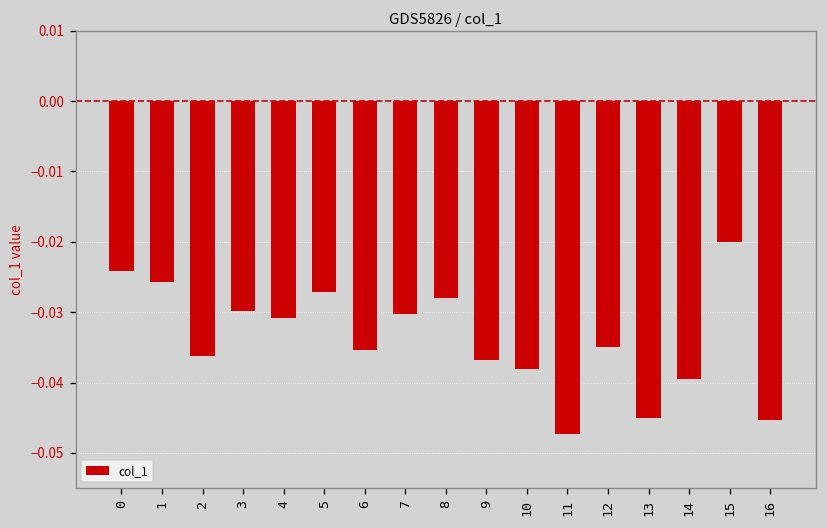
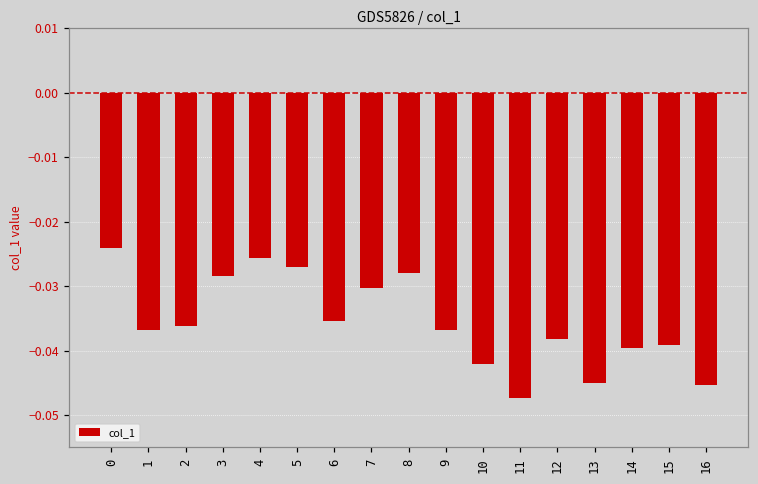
  {
    "0": -0.024,
-   "1": -0.026,
+   "1": -0.037,
    "2": -0.036,
-   "3": -0.030,
-   "4": -0.031,
+   "3": -0.028,
+   "4": -0.026,
    "5": -0.027,
    "6": -0.035,
    "7": -0.030,
    "8": -0.028,
    "9": -0.037,
-   "10": -0.038,
+   "10": -0.042,
    "11": -0.047,
-   "12": -0.035,
+   "12": -0.038,
    "13": -0.045,
    "14": -0.040,
-   "15": -0.020,
+   "15": -0.039,
    "16": -0.045
  }
